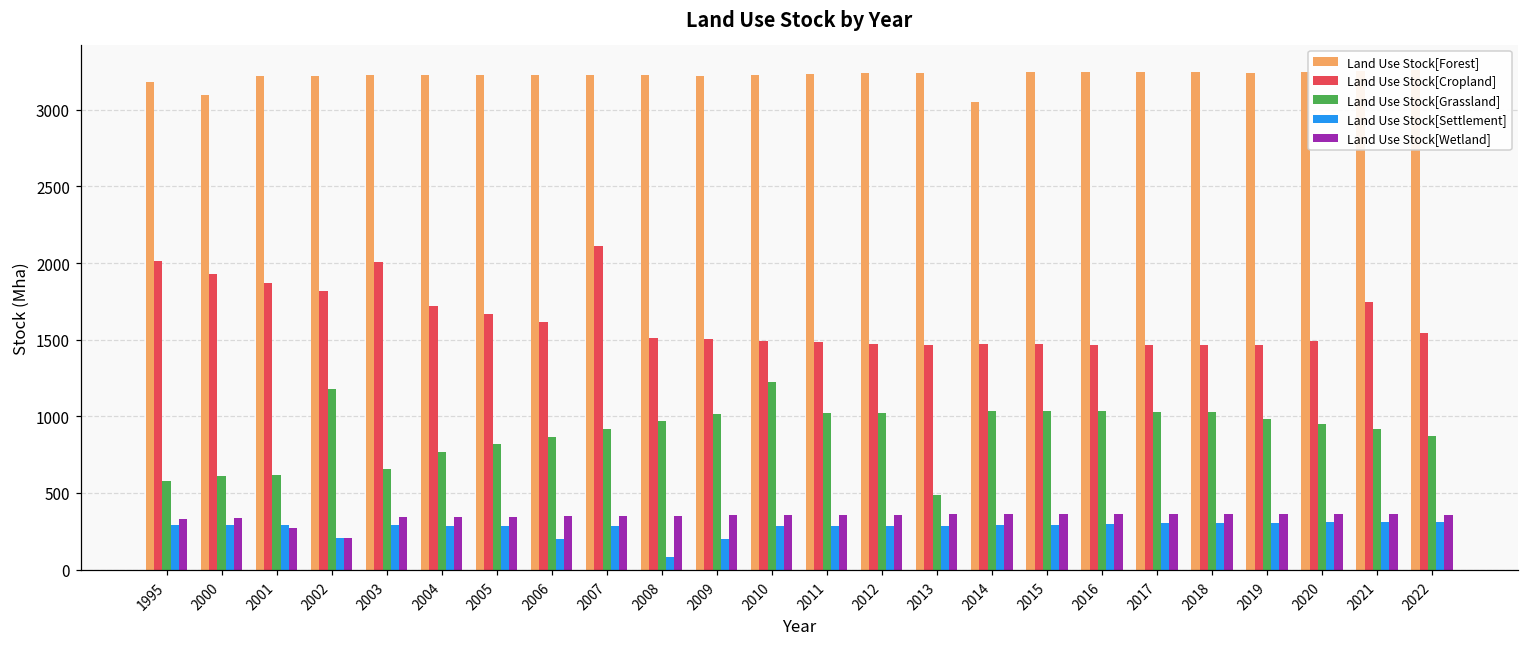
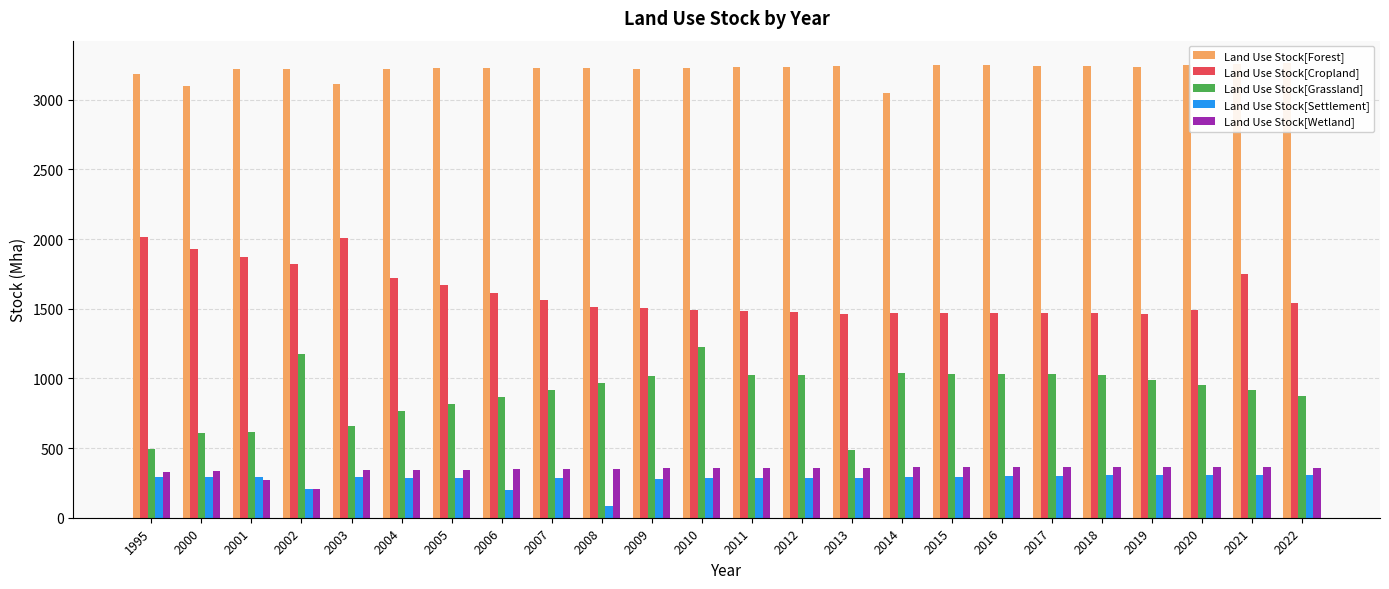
  {
    "Land Use Stock[Forest]": {
      "1995": 3180,
      "2000": 3100,
      "2001": 3220,
      "2002": 3220,
-     "2003": 3220,
+     "2003": 3110,
      "2004": 3220,
      "2005": 3220,
      "2006": 3220,
      "2007": 3220,
      "2008": 3220,
      "2009": 3220,
      "2010": 3230,
      "2011": 3230,
      "2012": 3240,
      "2013": 3240,
      "2014": 3050,
      "2015": 3250,
      "2016": 3250,
      "2017": 3240,
      "2018": 3240,
      "2019": 3240,
      "2020": 3250
    },
    "Land Use Stock[Cropland]": {
      "1995": 2010,
      "2000": 1930,
      "2001": 1870,
      "2002": 1820,
      "2003": 2010,
      "2004": 1720,
      "2005": 1670,
      "2006": 1620,
-     "2007": 2110,
+     "2007": 1560,
      "2008": 1510,
      "2009": 1500,
      "2010": 1490,
      "2011": 1480,
      "2012": 1470,
      "2013": 1470,
      "2014": 1470,
      "2015": 1470,
      "2016": 1470,
      "2017": 1470,
      "2018": 1470,
      "2019": 1460,
      "2020": 1490,
      "2021": 1750,
      "2022": 1540
    },
    "Land Use Stock[Grassland]": {
-     "1995": 580,
+     "1995": 490,
      "2000": 610,
      "2001": 620,
      "2002": 1180,
      "2003": 660,
      "2004": 770,
      "2005": 820,
      "2006": 870,
      "2007": 920,
      "2008": 970,
      "2009": 1010,
      "2010": 1220,
      "2011": 1020,
      "2012": 1020,
      "2013": 490,
      "2014": 1040,
      "2015": 1030,
      "2016": 1030,
      "2017": 1030,
      "2018": 1030,
      "2019": 990,
      "2020": 950,
      "2021": 920,
      "2022": 870
    },
    "Land Use Stock[Settlement]": {
      "1995": 290,
      "2000": 290,
      "2001": 290,
      "2002": 210,
      "2003": 290,
      "2004": 290,
      "2005": 290,
      "2006": 200,
      "2007": 280,
      "2008": 80,
-     "2009": 200,
+     "2009": 280,
      "2010": 280,
      "2011": 280,
      "2012": 280,
      "2013": 290,
      "2014": 290,
      "2015": 290,
      "2016": 300,
      "2017": 300,
      "2018": 310,
      "2019": 310,
      "2020": 310,
      "2021": 310,
      "2022": 310
    },
    "Land Use Stock[Wetland]": {
      "1995": 330,
      "2000": 330,
      "2001": 270,
      "2002": 210,
      "2003": 340,
      "2004": 340,
      "2005": 350,
      "2006": 350,
      "2007": 350,
      "2008": 350,
      "2009": 350,
      "2010": 360,
      "2011": 360,
      "2012": 360,
      "2013": 360,
      "2014": 360,
      "2015": 360,
      "2016": 360,
      "2017": 370,
      "2018": 370,
      "2019": 360,
      "2020": 360,
      "2021": 360,
      "2022": 360
    }
  }
